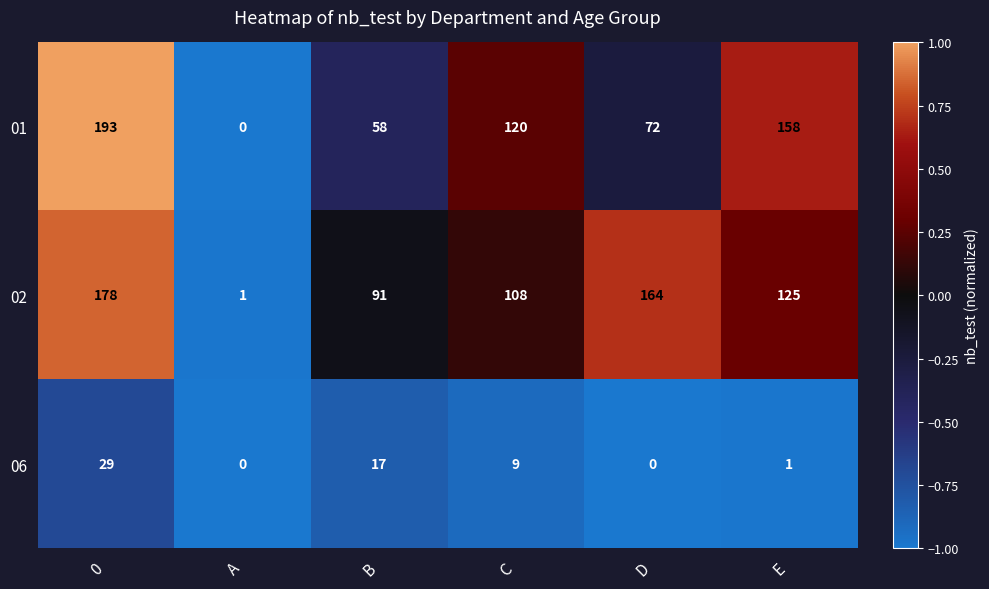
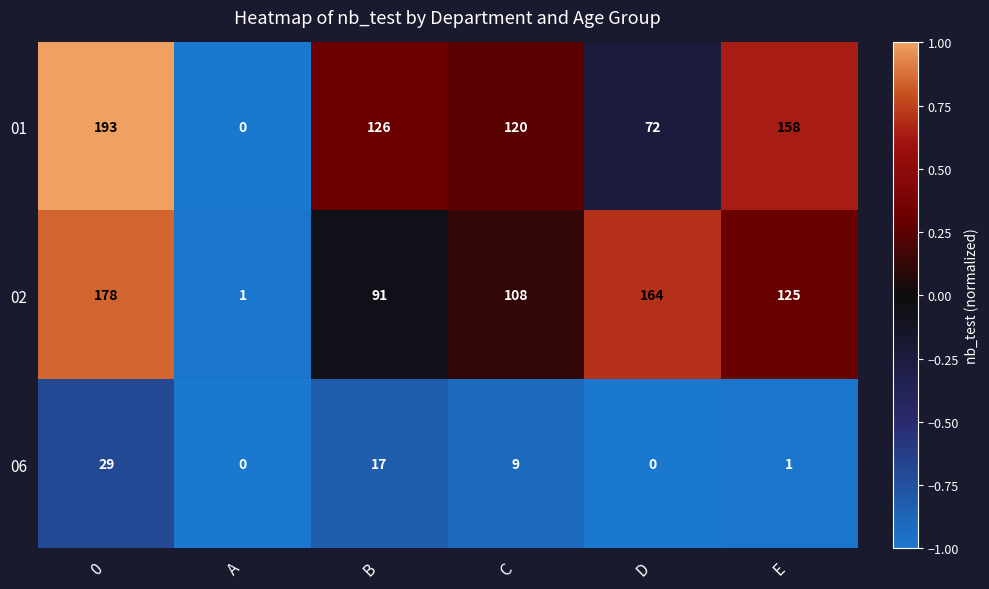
  {
    "01": {
      "0": 193,
      "A": 0,
-     "B": 58,
+     "B": 126,
      "C": 120,
      "D": 72,
      "E": 158
    },
    "02": {
      "0": 178,
      "A": 1,
      "B": 91,
      "C": 108,
      "D": 164,
      "E": 125
    },
    "06": {
      "0": 29,
      "A": 0,
      "B": 17,
      "C": 9,
      "D": 0,
      "E": 1
    }
  }
